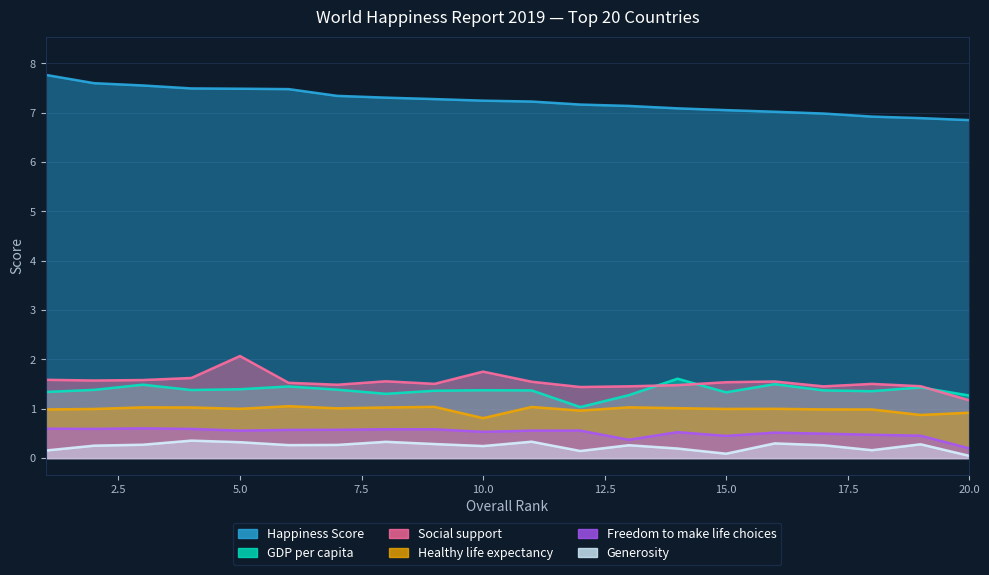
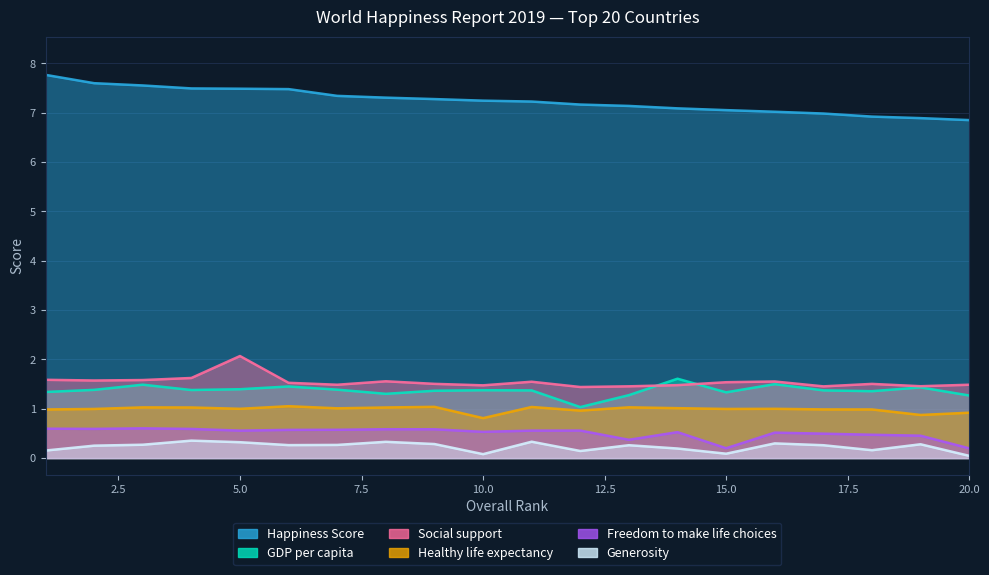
  {
    "Social support": {
      "5.0": 2.1,
-     "10.0": 1.8,
+     "10.0": 1.5,
      "15.0": 1.5,
-     "20.0": 1.2
+     "20.0": 1.5
    },
    "Healthy life expectancy": {
      "5.0": 1.0,
      "10.0": 0.8,
      "15.0": 1.0,
      "20.0": 0.9
    },
    "Freedom to make life choices": {
      "5.0": 0.6,
      "10.0": 0.5,
-     "15.0": 0.5,
+     "15.0": 0.2,
      "20.0": 0.2
    },
    "Generosity": {
      "5.0": 0.3,
-     "10.0": 0.2,
+     "10.0": 0.1,
      "15.0": 0.1,
      "20.0": 0.0
    }
  }
